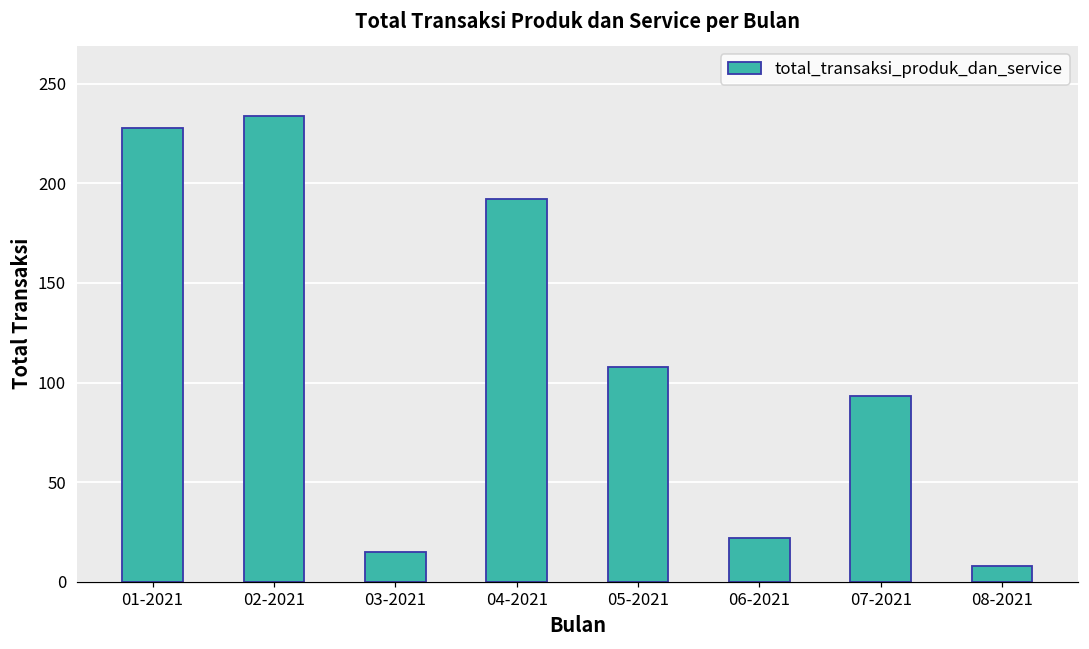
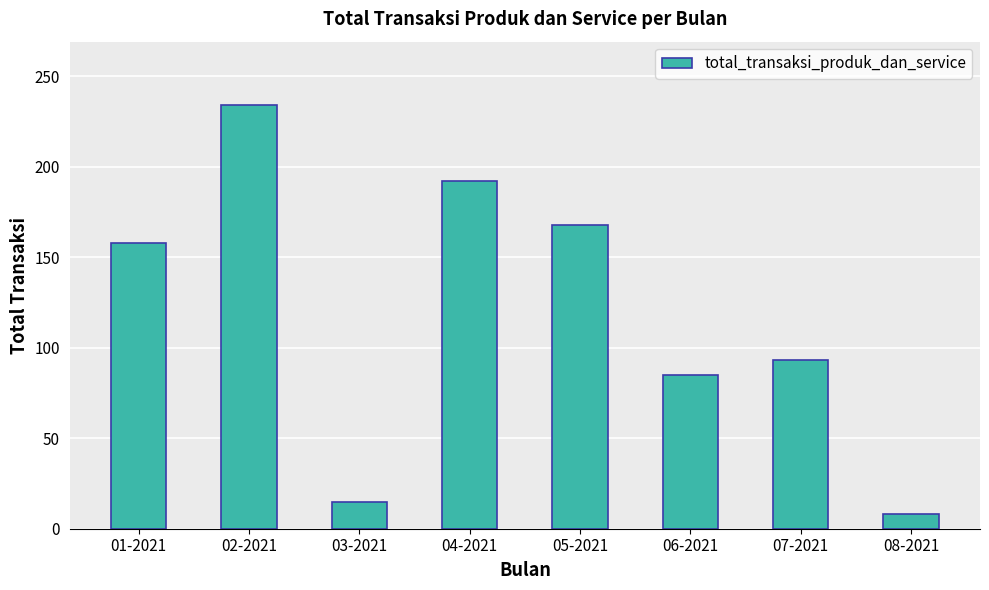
  {
-   "01-2021": 228,
+   "01-2021": 158,
    "02-2021": 234,
    "03-2021": 15,
    "04-2021": 192,
-   "05-2021": 108,
-   "06-2021": 22,
+   "05-2021": 168,
+   "06-2021": 85,
    "07-2021": 93,
    "08-2021": 8
  }
